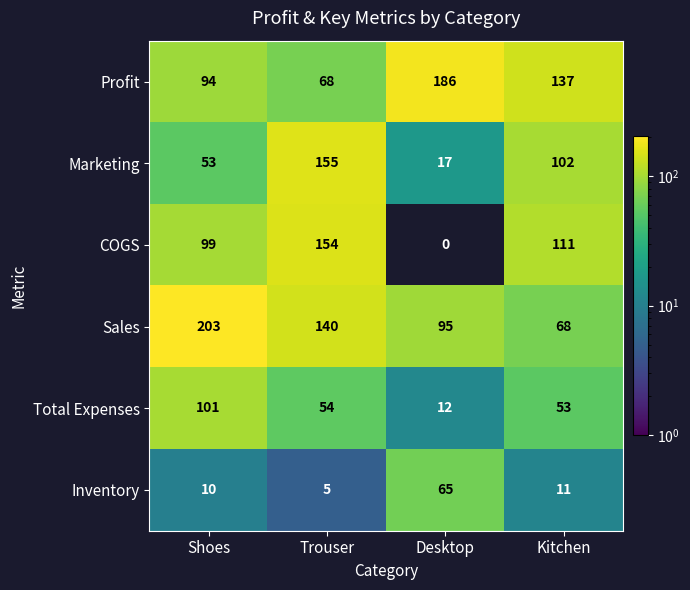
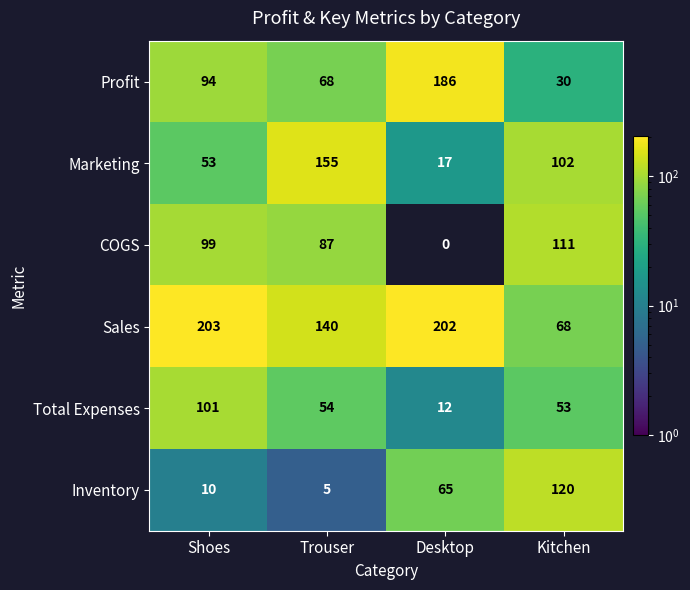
  {
    "Profit": {
      "Shoes": 94,
      "Trouser": 68,
      "Desktop": 186,
-     "Kitchen": 137
+     "Kitchen": 30
    },
    "Marketing": {
      "Shoes": 53,
      "Trouser": 155,
      "Desktop": 17,
      "Kitchen": 102
    },
    "COGS": {
      "Shoes": 99,
-     "Trouser": 154,
+     "Trouser": 87,
      "Desktop": 0,
      "Kitchen": 111
    },
    "Sales": {
      "Shoes": 203,
      "Trouser": 140,
-     "Desktop": 95,
+     "Desktop": 202,
      "Kitchen": 68
    },
    "Total Expenses": {
      "Shoes": 101,
      "Trouser": 54,
      "Desktop": 12,
      "Kitchen": 53
    },
    "Inventory": {
      "Shoes": 10,
      "Trouser": 5,
      "Desktop": 65,
-     "Kitchen": 11
+     "Kitchen": 120
    }
  }
